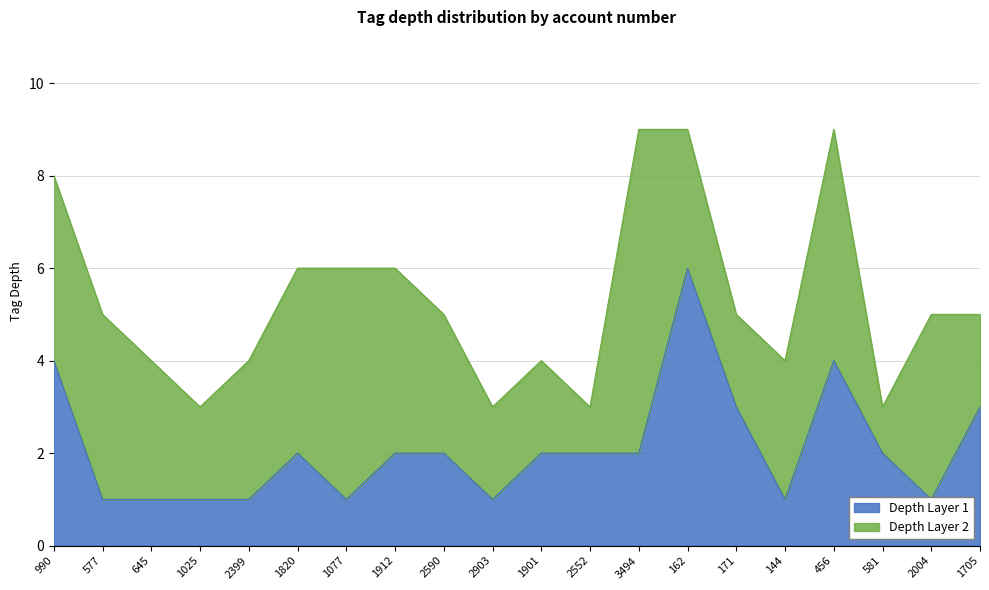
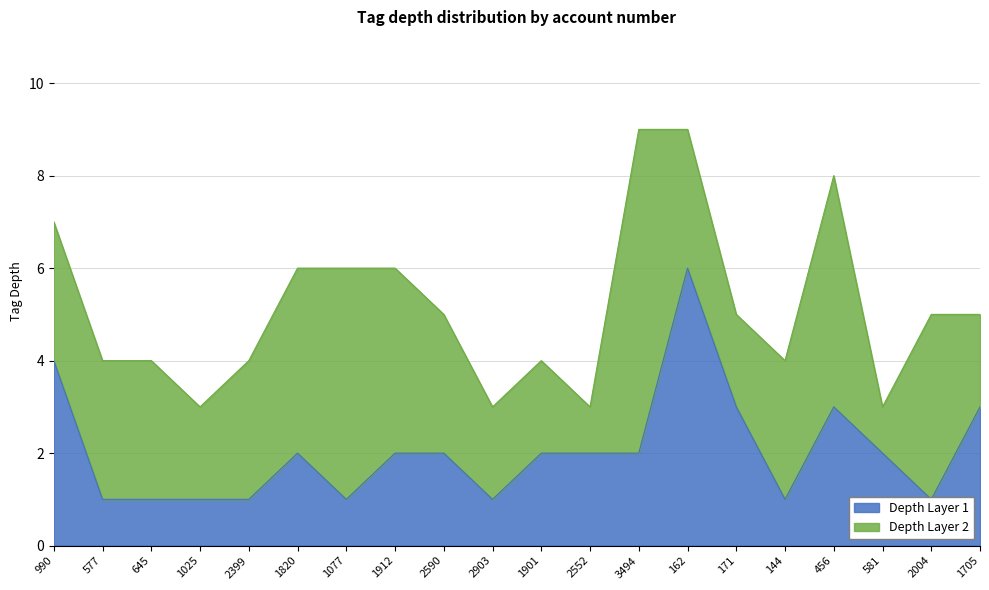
  {
    "Depth Layer 1": {
      "990": 4,
      "577": 1,
      "645": 1,
      "1025": 1,
      "2399": 1,
      "1820": 2,
      "1077": 1,
      "1912": 2,
      "2590": 2,
      "2903": 1,
      "1901": 2,
      "2552": 2,
      "3494": 2,
      "162": 6,
      "171": 3,
      "144": 1,
-     "456": 4,
+     "456": 3,
      "581": 2,
      "1705": 3
    },
    "Depth Layer 2": {
-     "990": 4,
-     "577": 4,
+     "990": 3,
+     "577": 3,
      "645": 3,
      "1025": 2,
      "2399": 3,
      "1820": 4,
      "1077": 5,
      "1912": 4,
      "2590": 3,
      "2903": 2,
      "1901": 2,
      "2552": 1,
      "3494": 7,
      "162": 3,
      "171": 2,
      "144": 3,
      "456": 5,
      "581": 1,
      "2004": 4,
      "1705": 2
    }
  }
